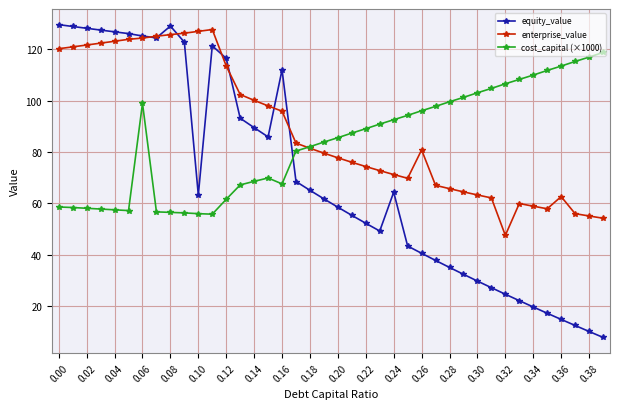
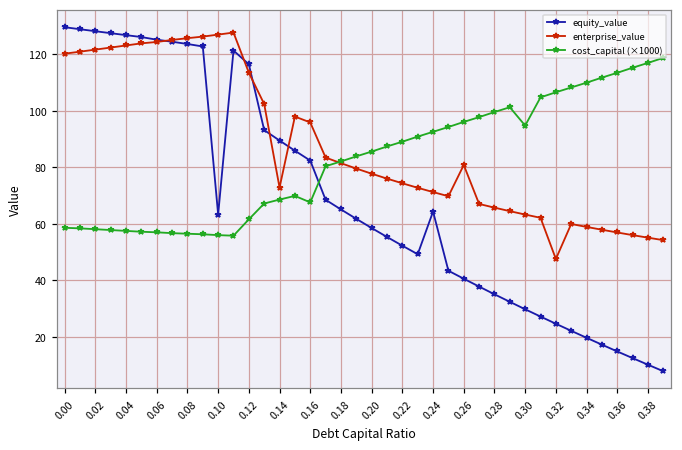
  {
    "equity_value": {
      "0.00": 130,
      "0.02": 128,
      "0.04": 127,
-     "0.08": 129,
+     "0.08": 124,
      "0.10": 63,
      "0.12": 117,
      "0.14": 90,
-     "0.16": 112,
+     "0.16": 82,
      "0.18": 65,
      "0.20": 59,
      "0.22": 52,
      "0.24": 64,
      "0.26": 41,
      "0.28": 35,
      "0.30": 30,
      "0.32": 25,
      "0.34": 20,
      "0.36": 15,
      "0.38": 10
    },
    "enterprise_value": {
      "0.00": 120,
      "0.02": 122,
      "0.04": 123,
      "0.08": 126,
      "0.10": 127,
      "0.12": 114,
-     "0.14": 100,
+     "0.14": 73,
      "0.16": 96,
      "0.20": 78,
      "0.22": 74,
      "0.24": 71,
      "0.26": 81,
      "0.28": 66,
      "0.30": 63,
      "0.32": 48,
      "0.34": 59,
-     "0.36": 63,
+     "0.36": 57,
      "0.38": 55
    },
    "cost_capital (×1000)": {
      "0.00": 59,
      "0.02": 58,
      "0.04": 58,
-     "0.06": 99,
+     "0.06": 57,
      "0.08": 57,
      "0.10": 56,
      "0.12": 62,
      "0.14": 69,
      "0.16": 68,
      "0.20": 86,
      "0.22": 89,
      "0.24": 93,
      "0.26": 96,
      "0.28": 100,
-     "0.30": 103,
+     "0.30": 95,
      "0.32": 107,
      "0.34": 110,
      "0.36": 114,
      "0.38": 117
    }
  }
